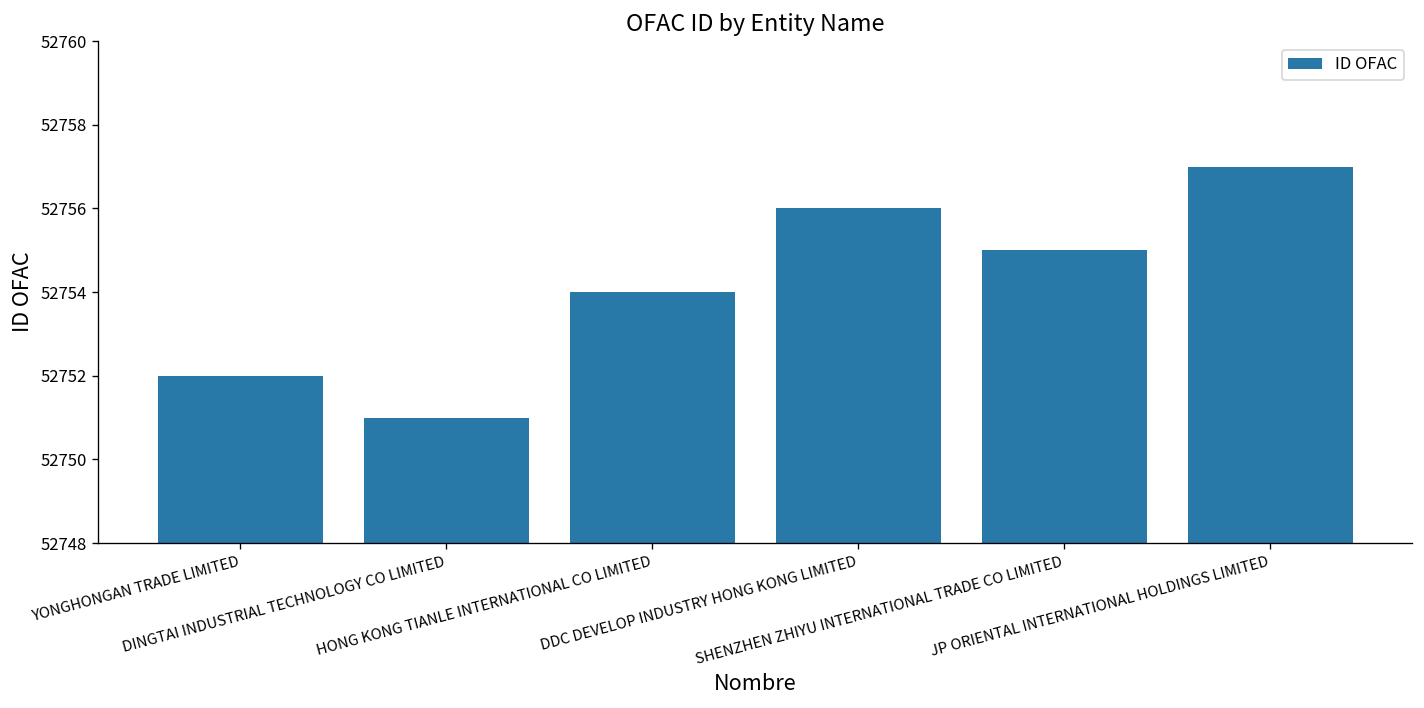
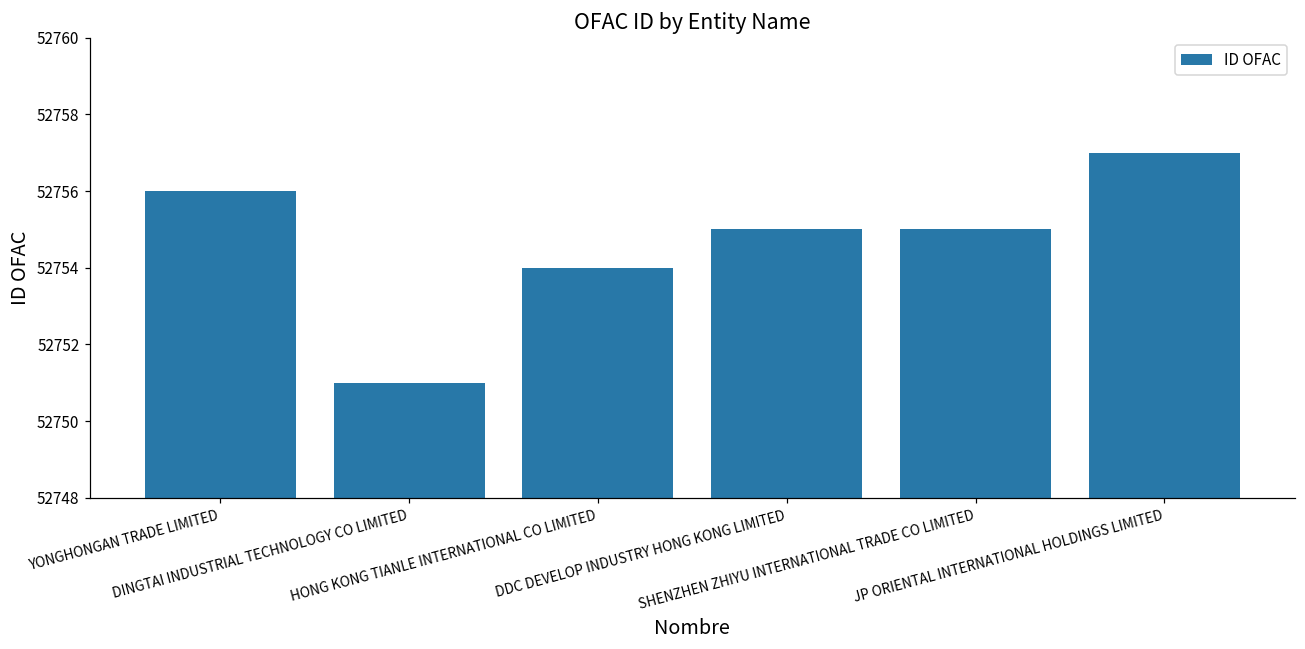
  {
-   "YONGHONGAN TRADE LIMITED": 52752,
+   "YONGHONGAN TRADE LIMITED": 52756,
    "DINGTAI INDUSTRIAL TECHNOLOGY CO LIMITED": 52751,
    "HONG KONG TIANLE INTERNATIONAL CO LIMITED": 52754,
-   "DDC DEVELOP INDUSTRY HONG KONG LIMITED": 52756,
+   "DDC DEVELOP INDUSTRY HONG KONG LIMITED": 52755,
    "SHENZHEN ZHIYU INTERNATIONAL TRADE CO LIMITED": 52755,
    "JP ORIENTAL INTERNATIONAL HOLDINGS LIMITED": 52757
  }
